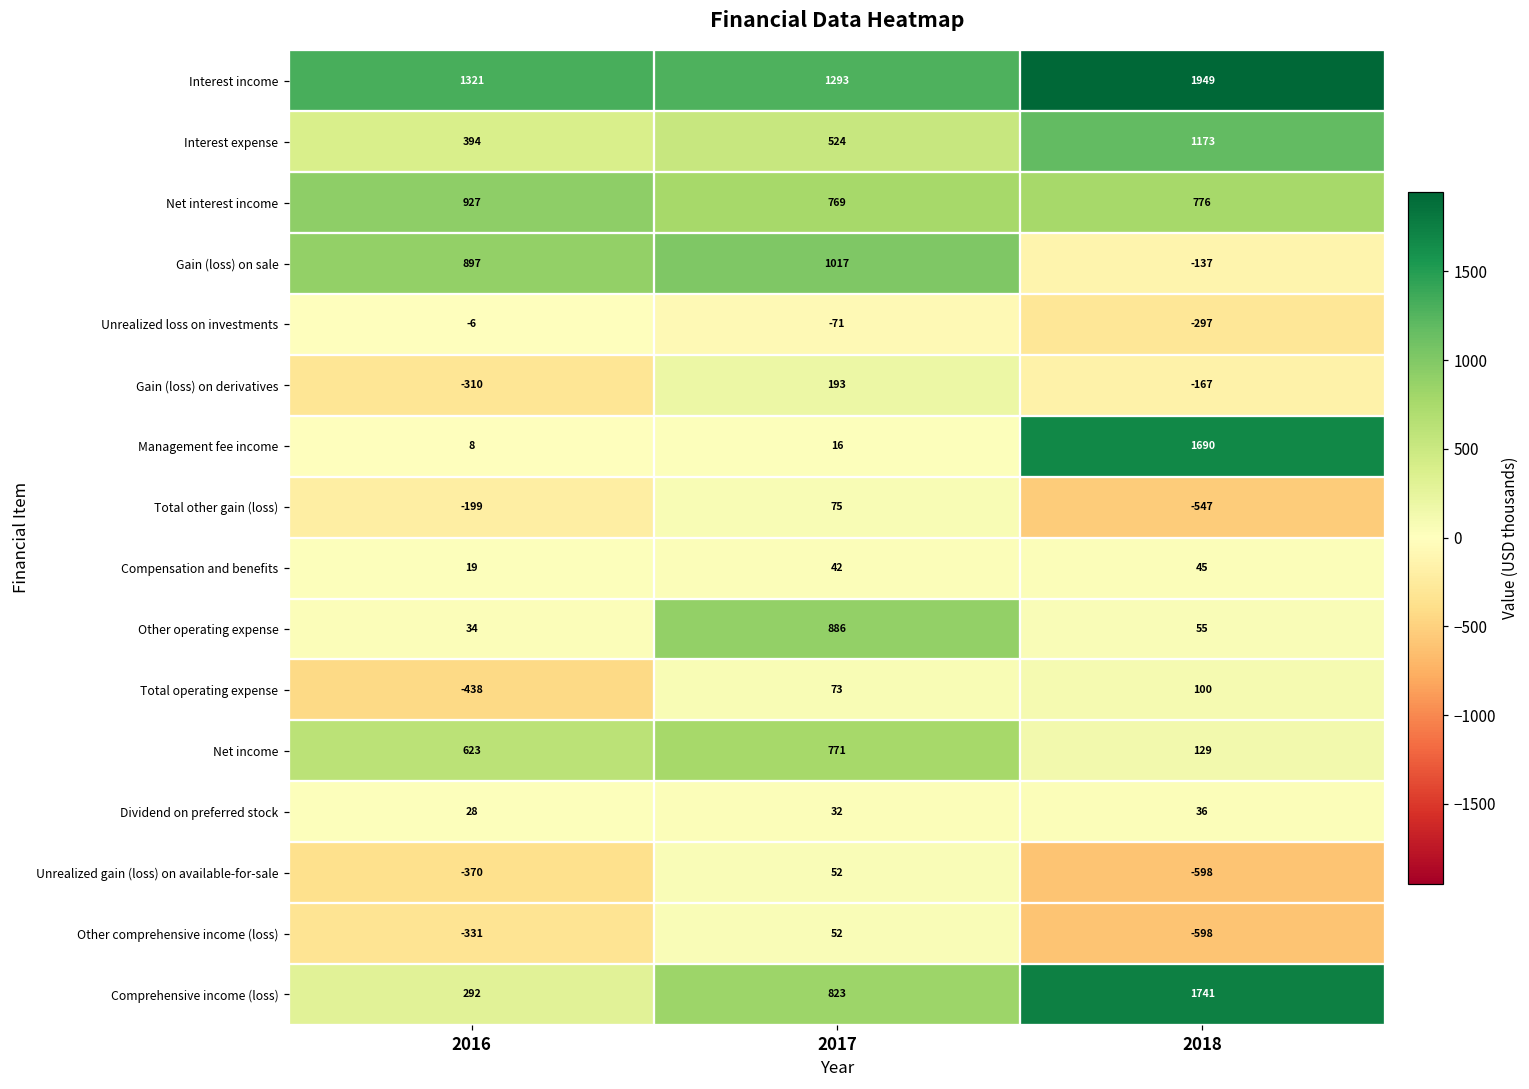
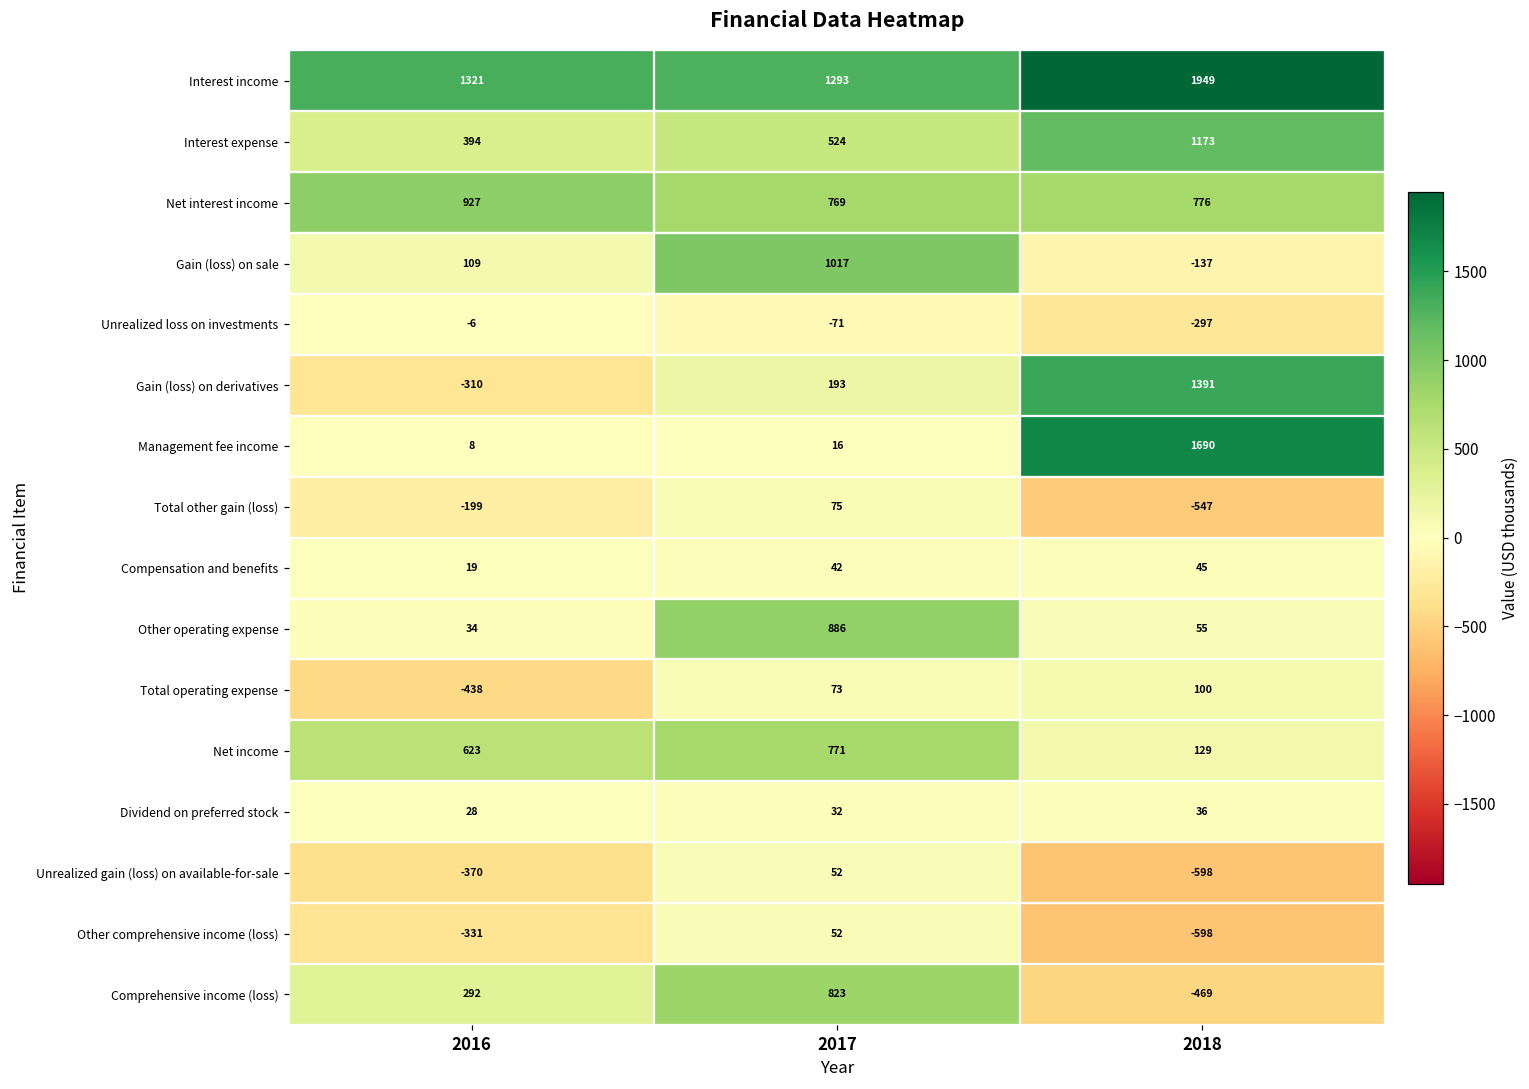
  {
    "Interest income": {
      "2016": 1321,
      "2017": 1293,
      "2018": 1949
    },
    "Interest expense": {
      "2016": 394,
      "2017": 524,
      "2018": 1173
    },
    "Net interest income": {
      "2016": 927,
      "2017": 769,
      "2018": 776
    },
    "Gain (loss) on sale": {
-     "2016": 897,
+     "2016": 109,
      "2017": 1017,
      "2018": -137
    },
    "Unrealized loss on investments": {
      "2016": -6,
      "2017": -71,
      "2018": -297
    },
    "Gain (loss) on derivatives": {
      "2016": -310,
      "2017": 193,
-     "2018": -167
+     "2018": 1391
    },
    "Management fee income": {
      "2016": 8,
      "2017": 16,
      "2018": 1690
    },
    "Total other gain (loss)": {
      "2016": -199,
      "2017": 75,
      "2018": -547
    },
    "Compensation and benefits": {
      "2016": 19,
      "2017": 42,
      "2018": 45
    },
    "Other operating expense": {
      "2016": 34,
      "2017": 886,
      "2018": 55
    },
    "Total operating expense": {
      "2016": -438,
      "2017": 73,
      "2018": 100
    },
    "Net income": {
      "2016": 623,
      "2017": 771,
      "2018": 129
    },
    "Dividend on preferred stock": {
      "2016": 28,
      "2017": 32,
      "2018": 36
    },
    "Unrealized gain (loss) on available-for-sale": {
      "2016": -370,
      "2017": 52,
      "2018": -598
    },
    "Other comprehensive income (loss)": {
      "2016": -331,
      "2017": 52,
      "2018": -598
    },
    "Comprehensive income (loss)": {
      "2016": 292,
      "2017": 823,
-     "2018": 1741
+     "2018": -469
    }
  }
